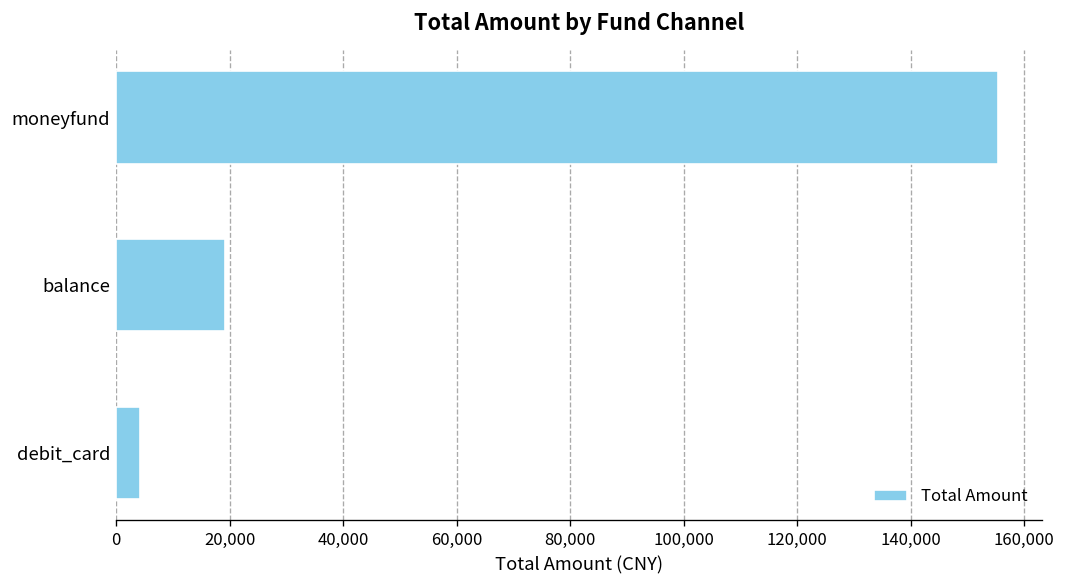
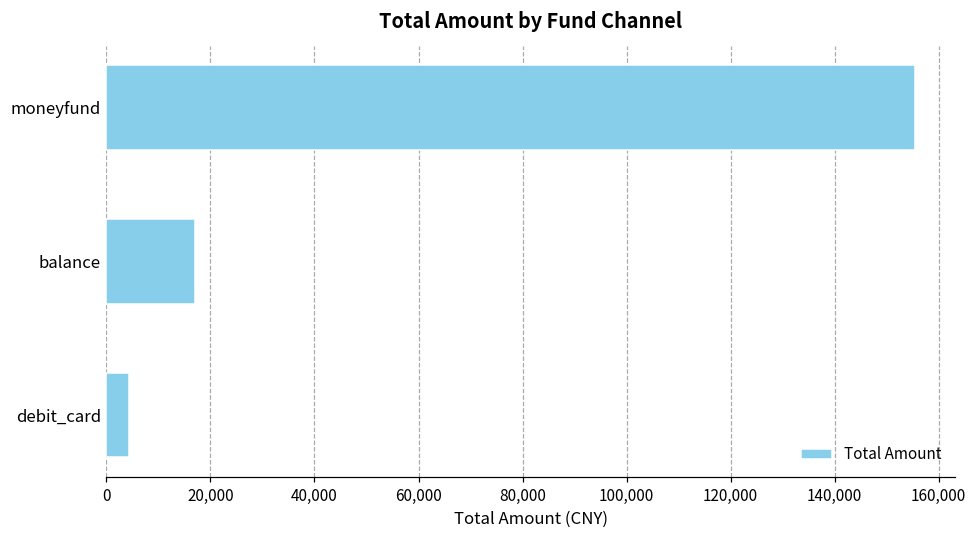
  {
    "moneyfund": "155,000",
-   "balance": "19,000",
+   "balance": "17,000",
    "debit_card": "4,000"
  }
